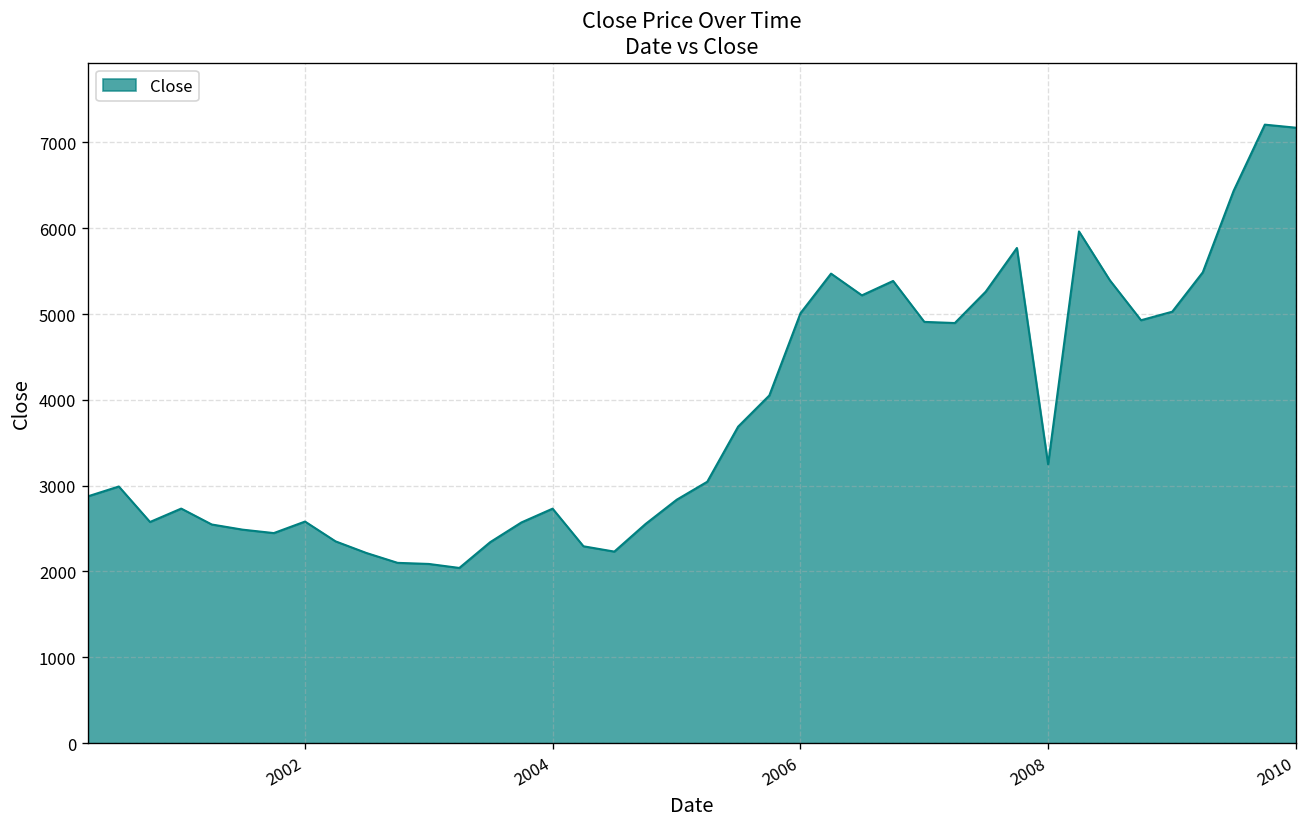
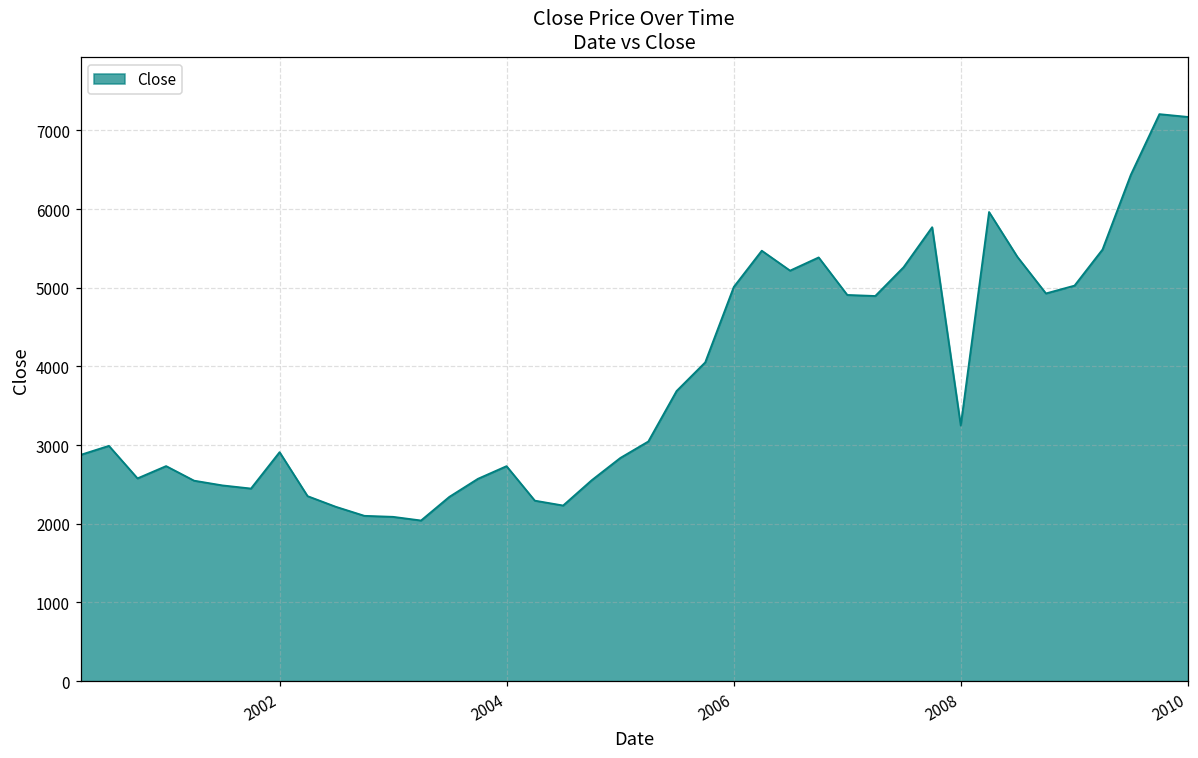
  {
-   "2002": 2600,
+   "2002": 2900,
    "2004": 2700,
    "2006": 5000,
    "2008": 3200,
    "2010": 7200
  }
